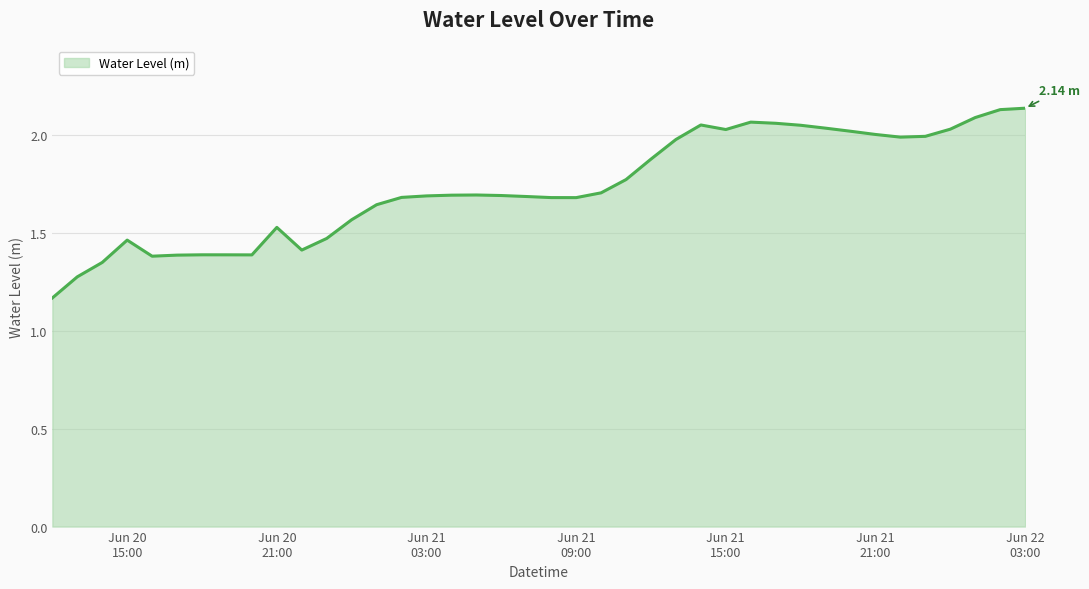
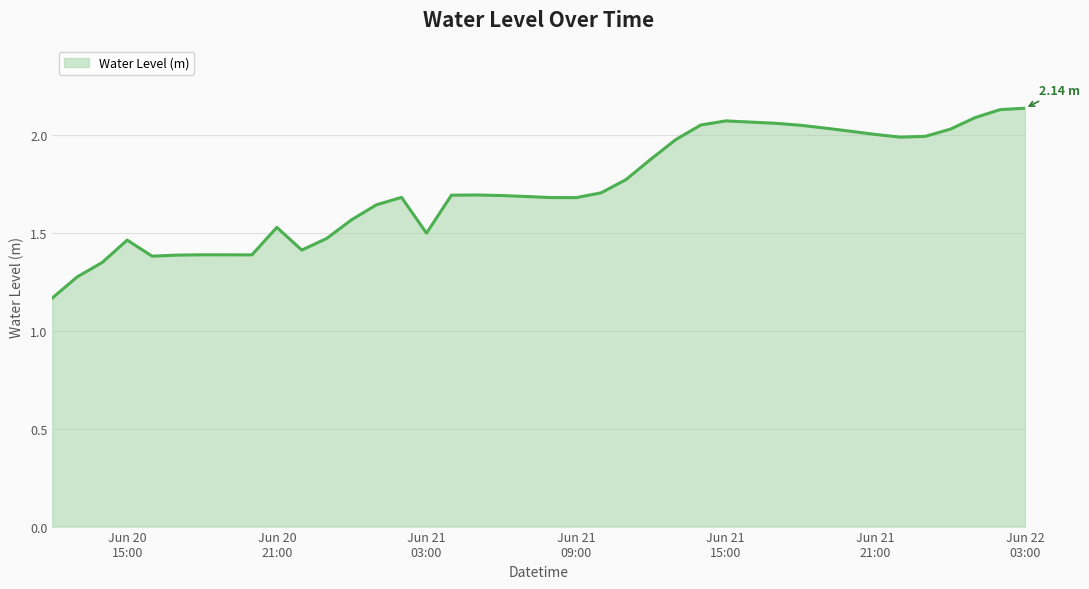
  {
    "Jun 20 15:00": 1.46,
    "Jun 20 21:00": 1.53,
-   "Jun 21 03:00": 1.69,
+   "Jun 21 03:00": 1.50,
    "Jun 21 09:00": 1.68,
-   "Jun 21 15:00": 2.03,
+   "Jun 21 15:00": 2.07,
    "Jun 21 21:00": 2.00
  }
